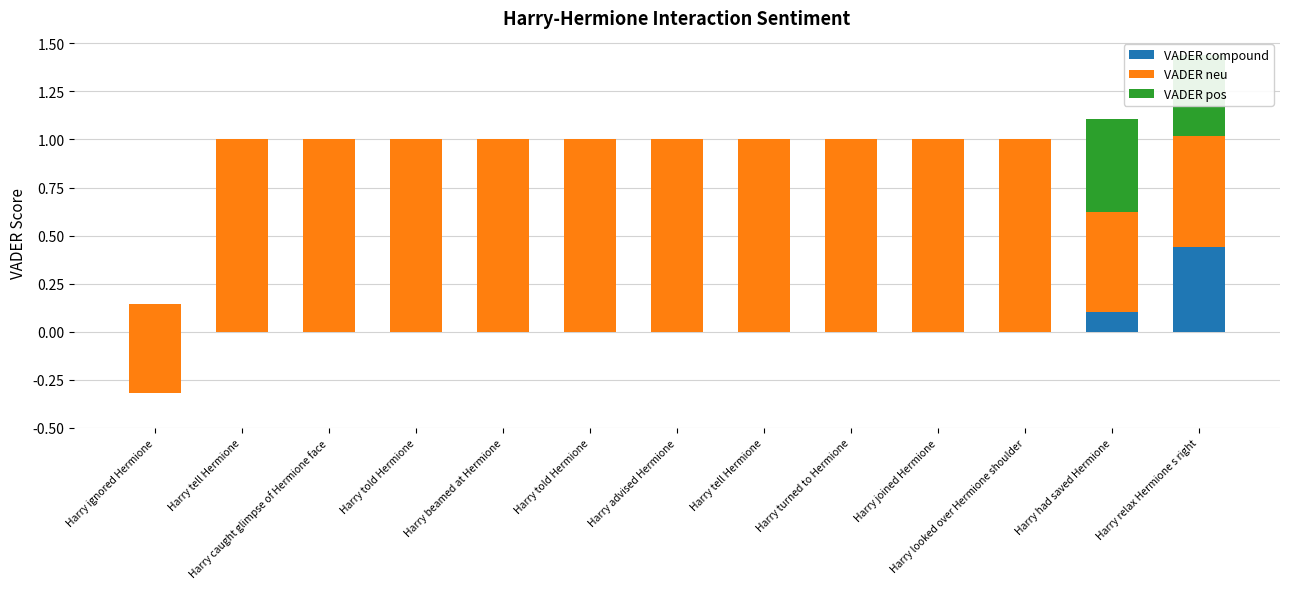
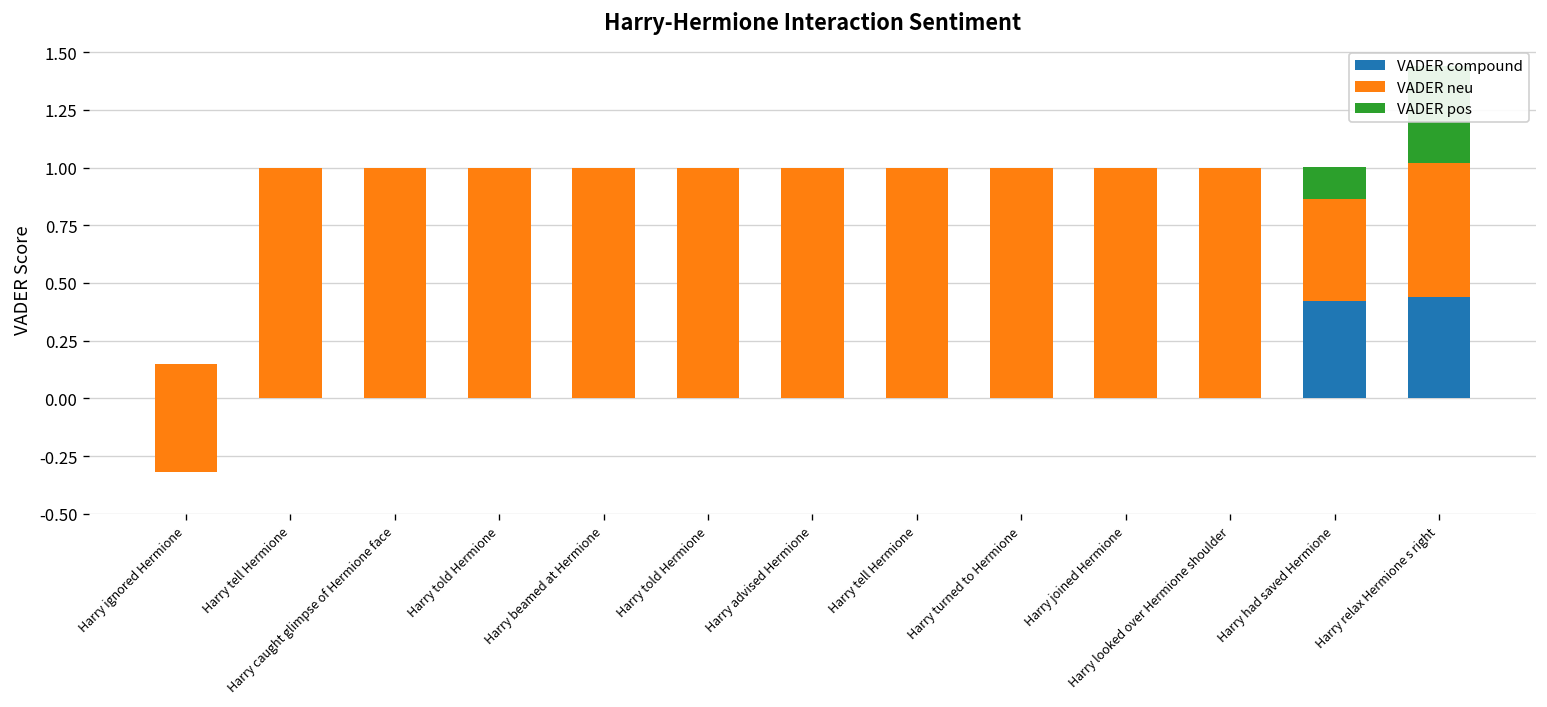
  {
    "VADER compound": {
      "Harry ignored Hermione": -0.32,
      "Harry caught glimpse of Hermione face": 0.00,
      "Harry beamed at Hermione": 0.00,
      "Harry advised Hermione": 0.00,
      "Harry turned to Hermione": 0.00,
      "Harry joined Hermione": 0.00,
      "Harry looked over Hermione shoulder": 0.00,
-     "Harry had saved Hermione": 0.11,
+     "Harry had saved Hermione": 0.42,
      "Harry relax Hermione s right": 0.44
    },
    "VADER neu": {
      "Harry ignored Hermione": 0.47,
      "Harry caught glimpse of Hermione face": 1.00,
      "Harry beamed at Hermione": 1.00,
      "Harry advised Hermione": 1.00,
      "Harry turned to Hermione": 1.00,
      "Harry joined Hermione": 1.00,
      "Harry looked over Hermione shoulder": 1.00,
-     "Harry had saved Hermione": 0.52,
+     "Harry had saved Hermione": 0.44,
      "Harry relax Hermione s right": 0.58
    },
    "VADER pos": {
      "Harry ignored Hermione": 0.00,
      "Harry caught glimpse of Hermione face": 0.00,
      "Harry beamed at Hermione": 0.00,
      "Harry advised Hermione": 0.00,
      "Harry turned to Hermione": 0.00,
      "Harry joined Hermione": 0.00,
      "Harry looked over Hermione shoulder": 0.00,
-     "Harry had saved Hermione": 0.48
+     "Harry had saved Hermione": 0.14
    }
  }
